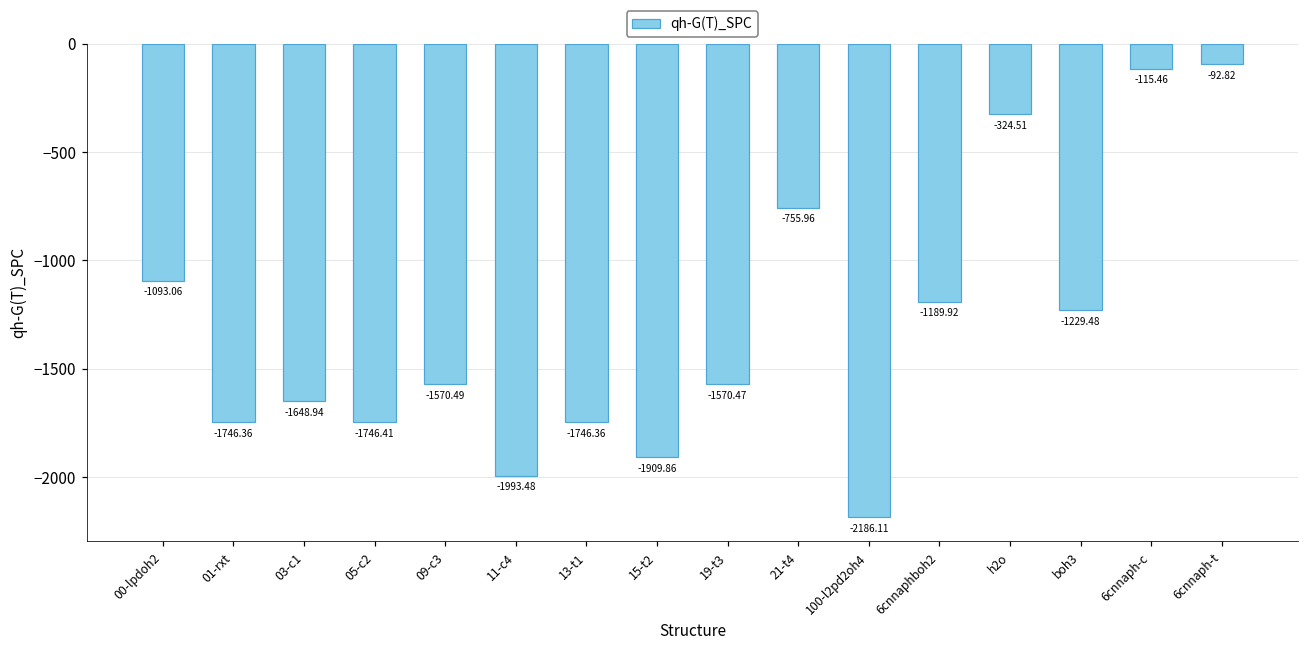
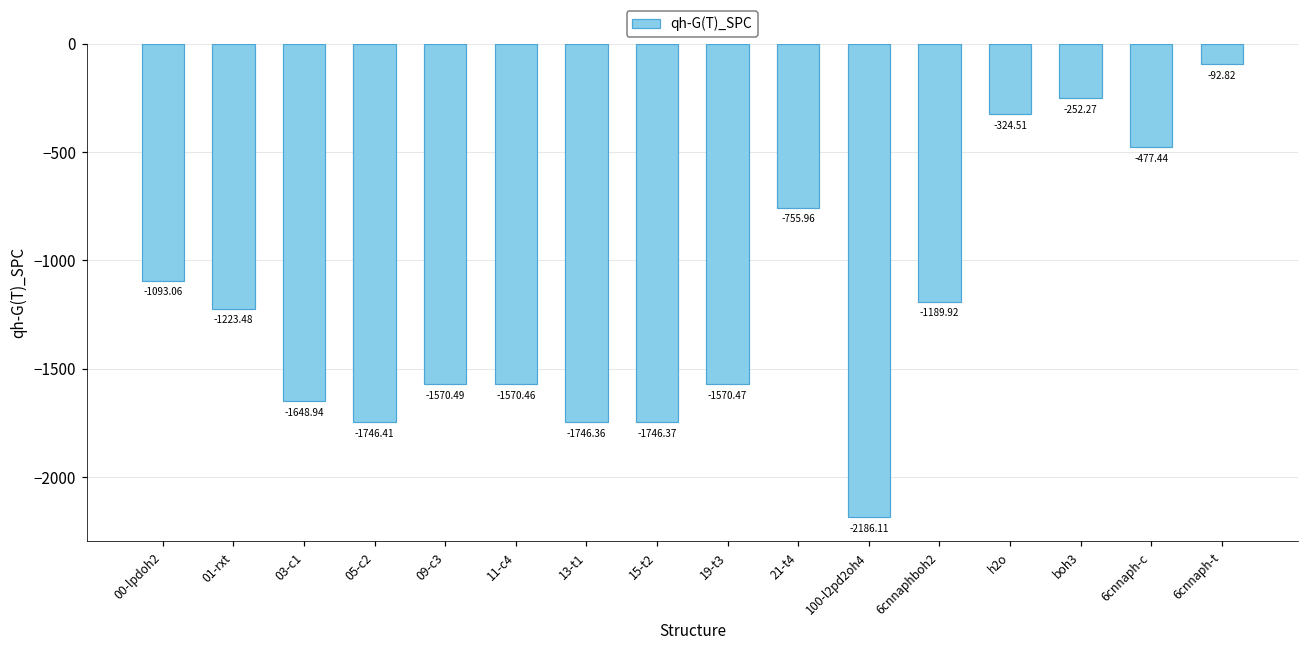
  {
    "00-lpdoh2": -1093.06,
-   "01-rxt": -1746.36,
+   "01-rxt": -1223.48,
    "03-c1": -1648.94,
    "05-c2": -1746.41,
    "09-c3": -1570.49,
-   "11-c4": -1993.48,
+   "11-c4": -1570.46,
    "13-t1": -1746.36,
-   "15-t2": -1909.86,
+   "15-t2": -1746.37,
    "19-t3": -1570.47,
    "21-t4": -755.96,
    "100-l2pd2oh4": -2186.11,
    "6cnnaphboh2": -1189.92,
    "h2o": -324.51,
-   "boh3": -1229.48,
-   "6cnnaph-c": -115.46,
+   "boh3": -252.27,
+   "6cnnaph-c": -477.44,
    "6cnnaph-t": -92.82
  }
